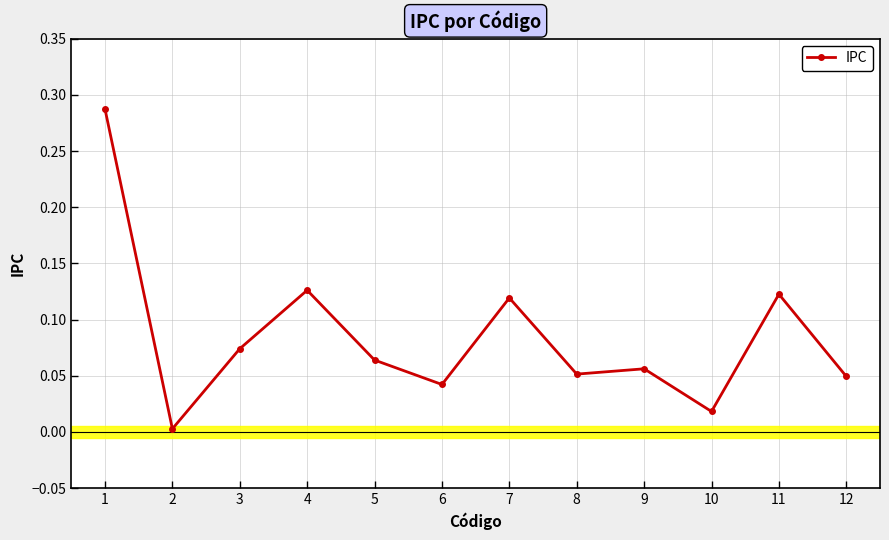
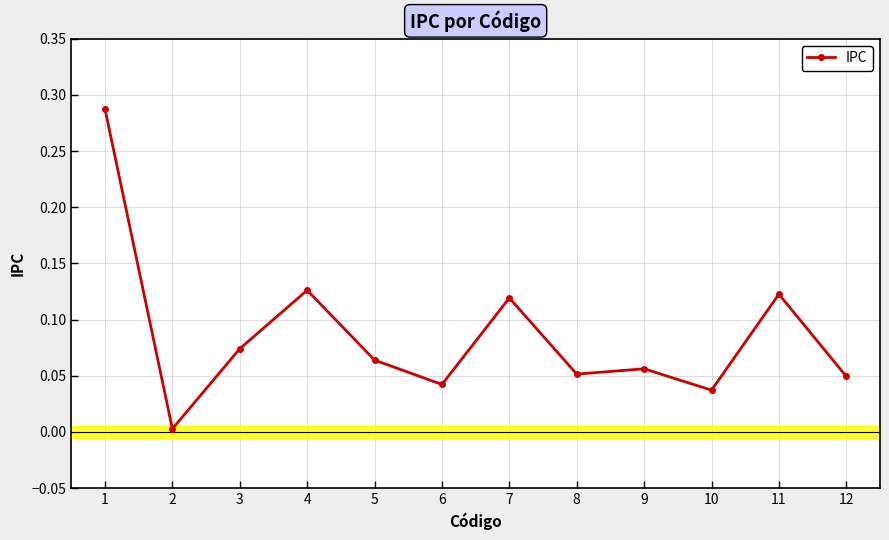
  {
    "1": 0.287,
    "2": 0.003,
    "3": 0.074,
    "4": 0.126,
    "5": 0.064,
    "6": 0.042,
    "7": 0.119,
    "8": 0.051,
    "9": 0.056,
-   "10": 0.018,
+   "10": 0.037,
    "11": 0.123,
    "12": 0.049
  }
